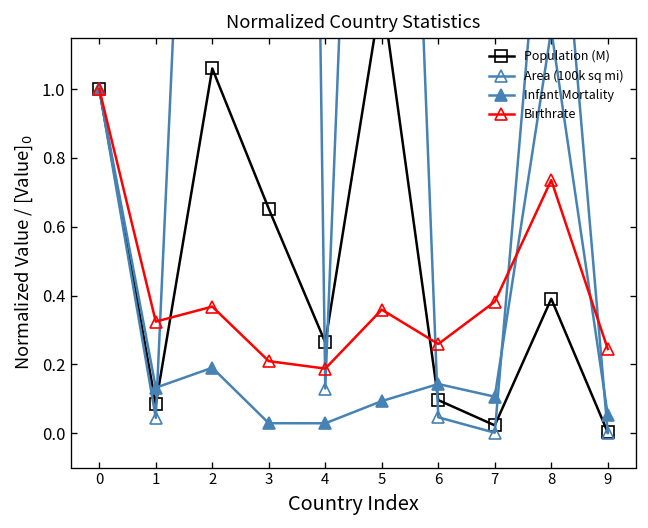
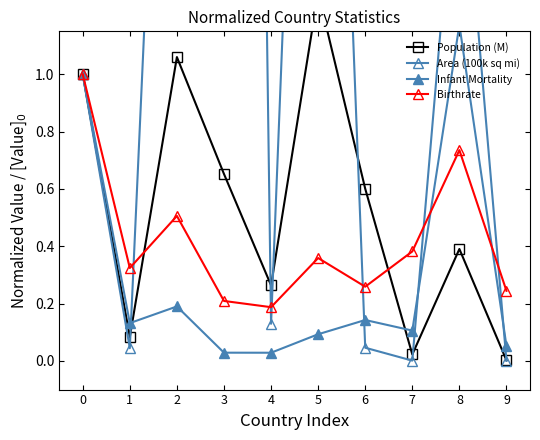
  {
    "Population (M)": {
      "1": 0.08,
      "2": 1.06,
      "3": 0.65,
      "4": 0.26,
-     "6": 0.10,
+     "6": 0.60,
      "7": 0.02,
      "8": 0.39
    },
    "Birthrate": {
      "1": 0.32,
-     "2": 0.37,
+     "2": 0.51,
      "3": 0.21,
      "4": 0.19,
      "5": 0.36,
      "6": 0.26,
      "7": 0.38,
      "8": 0.74,
      "9": 0.24
    }
  }
